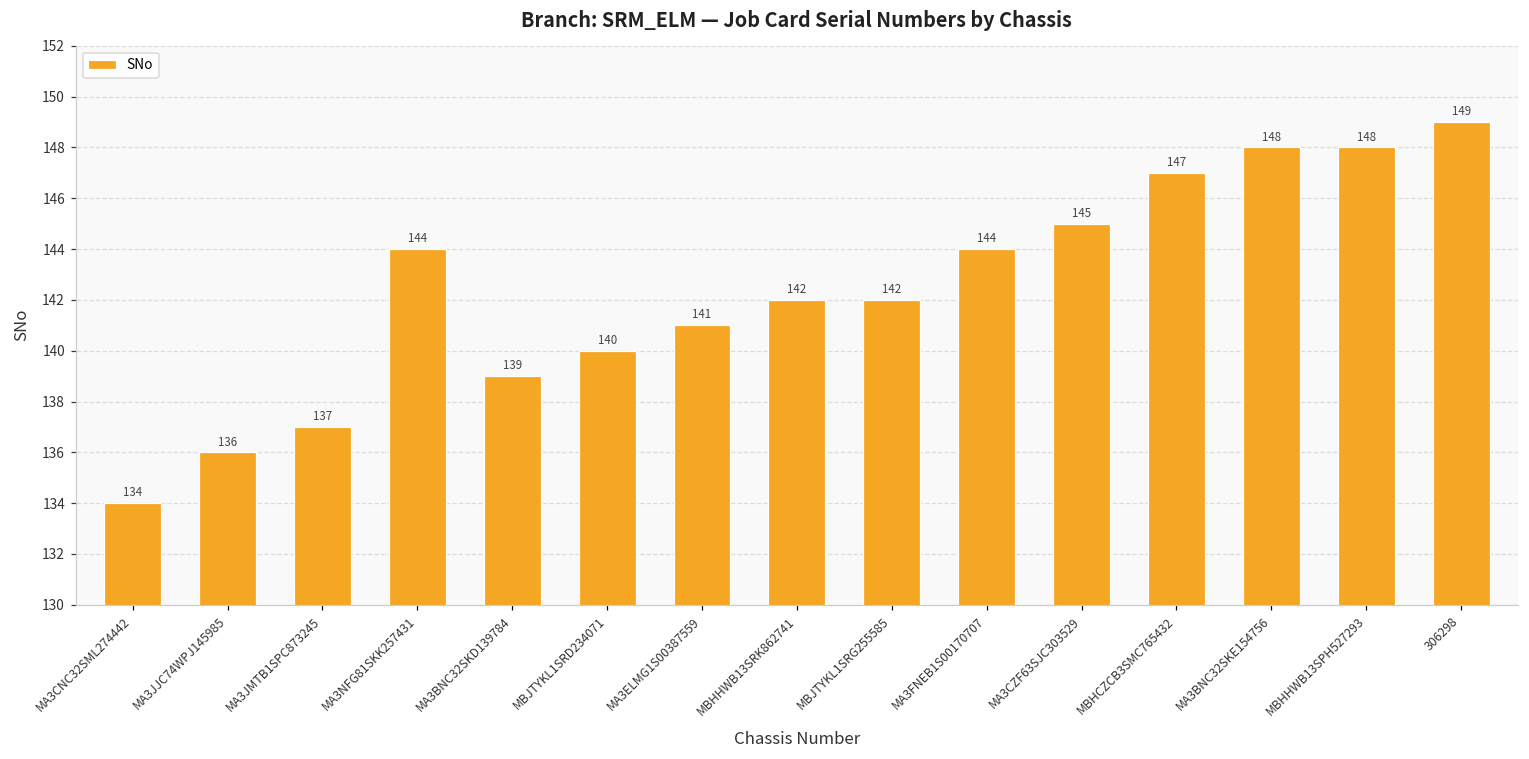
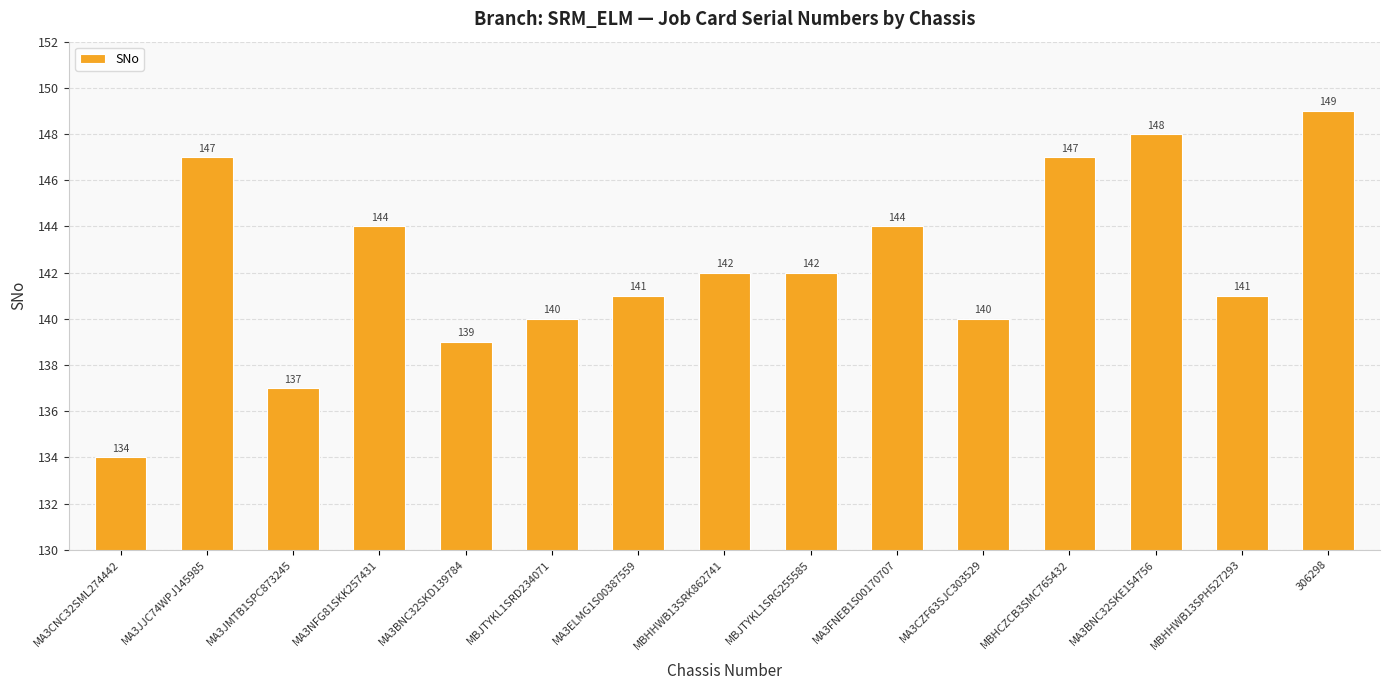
  {
    "MA3CNC32SML274442": 134,
-   "MA3JJC74WPJ145985": 136,
+   "MA3JJC74WPJ145985": 147,
    "MA3JMTB1SPC873245": 137,
    "MA3NFG81SKK257431": 144,
    "MA3BNC32SKD139784": 139,
    "MBJTYKL1SRD234071": 140,
    "MA3ELMG1S00387559": 141,
    "MBHHWB13SRK862741": 142,
    "MBJTYKL1SRG255585": 142,
    "MA3FNEB1S00170707": 144,
-   "MA3CZF63SJC303529": 145,
+   "MA3CZF63SJC303529": 140,
    "MBHCZCB3SMC765432": 147,
    "MA3BNC32SKE154756": 148,
-   "MBHHWB13SPH527293": 148,
+   "MBHHWB13SPH527293": 141,
    "306298": 149
  }
